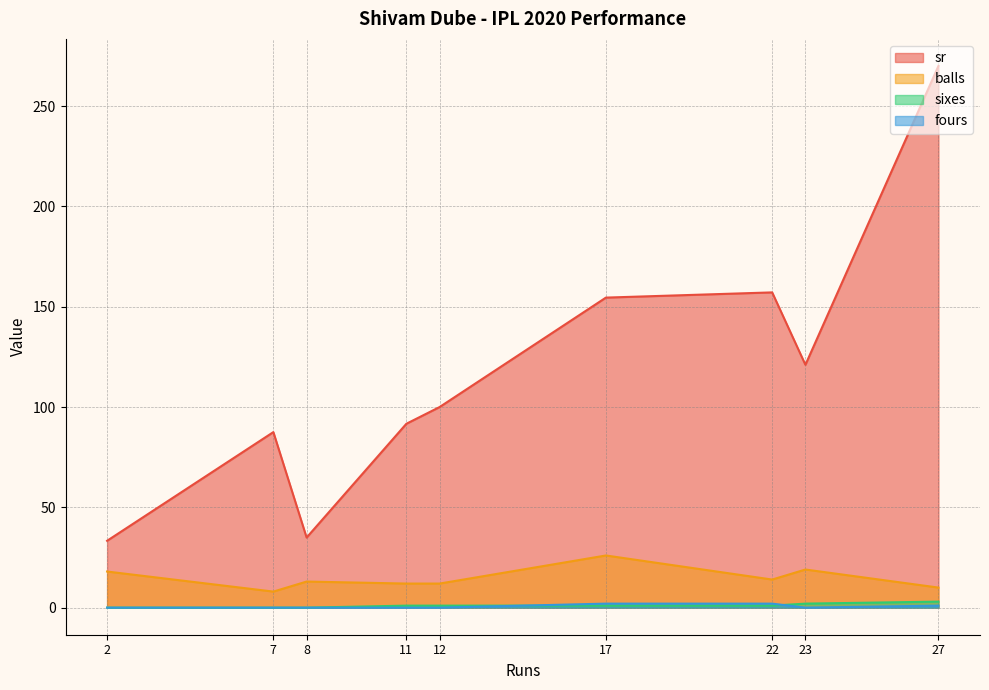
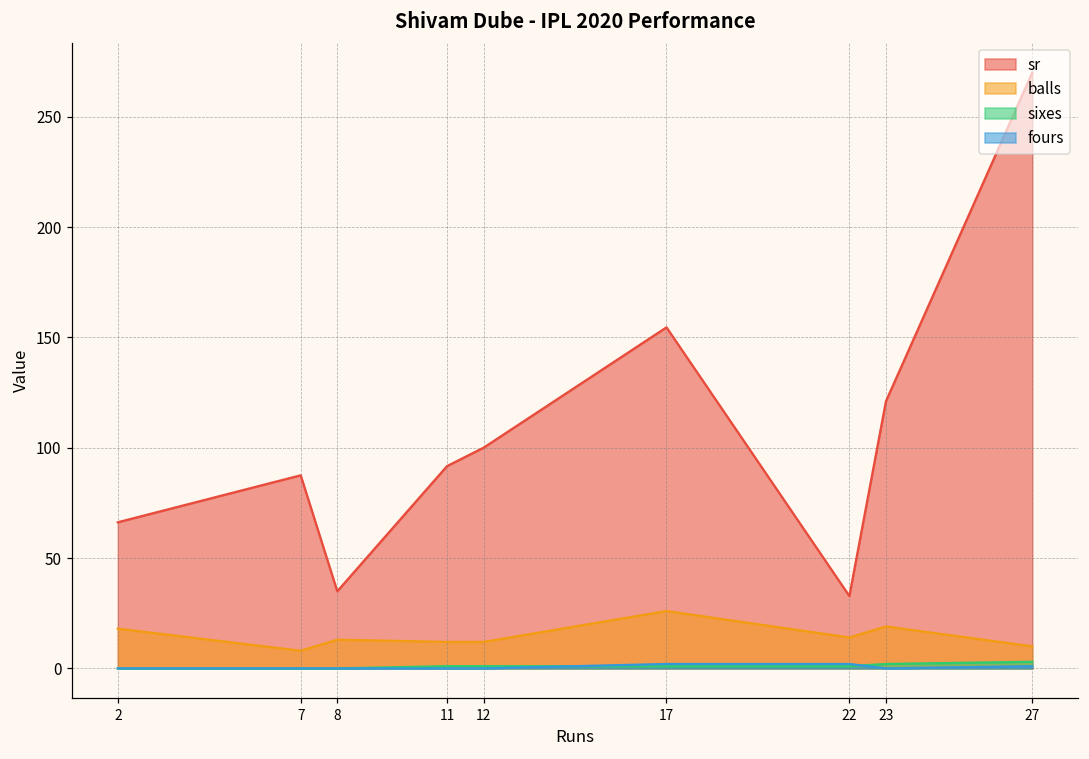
  {
    "sr": {
-     "2": 33,
+     "2": 66,
      "7": 88,
      "8": 35,
      "11": 92,
      "12": 100,
      "17": 155,
-     "22": 157,
+     "22": 33,
      "23": 121
    },
    "balls": {
      "2": 18,
      "7": 8,
      "8": 13,
      "11": 12,
      "12": 12,
      "17": 26,
      "22": 14,
      "23": 19,
      "27": 10
    },
    "sixes": {
      "23": 2,
      "27": 3
    },
    "fours": {
      "23": 0,
      "27": 1
    }
  }
